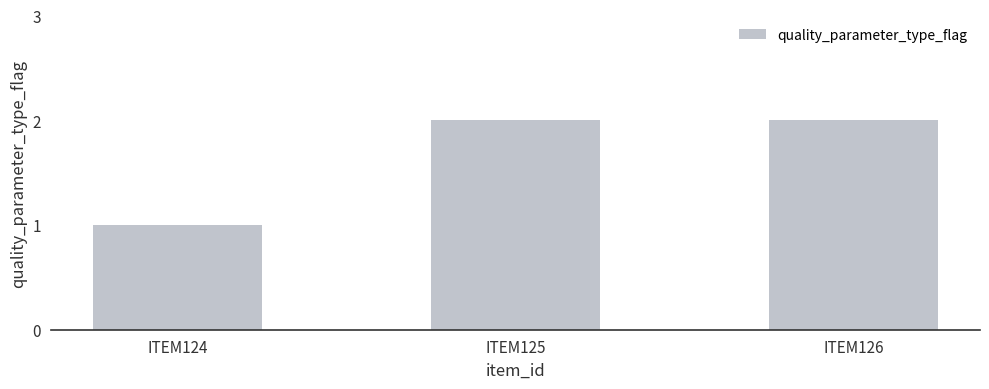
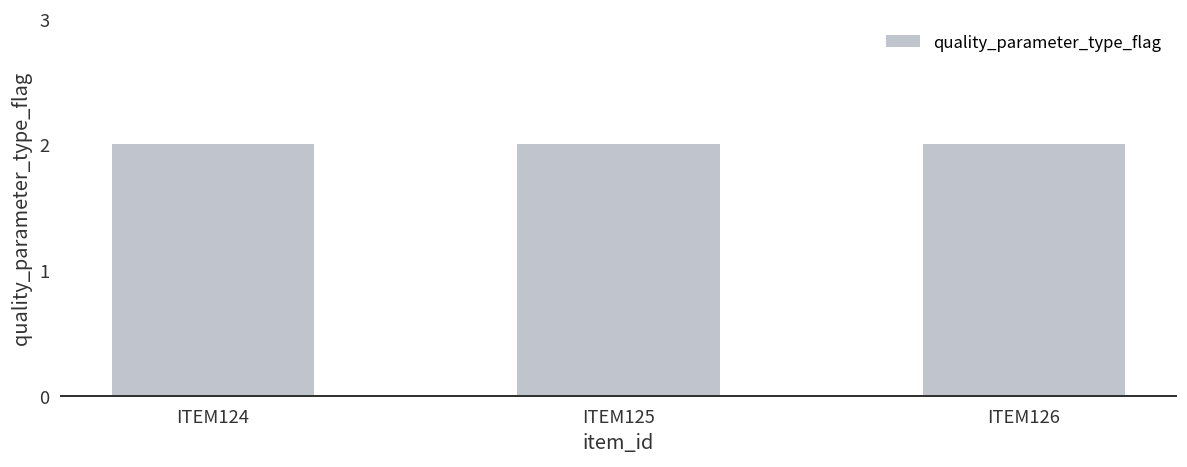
  {
-   "ITEM124": 1,
+   "ITEM124": 2,
    "ITEM125": 2,
    "ITEM126": 2
  }
